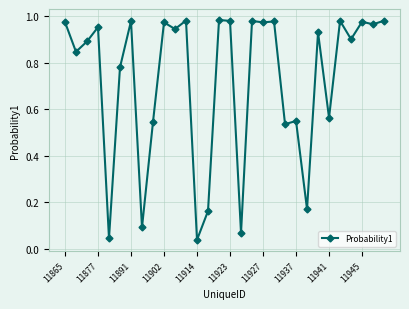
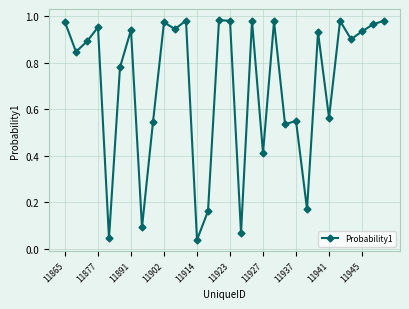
  {
    "11865": 0.98,
    "11877": 0.95,
-   "11891": 0.98,
+   "11891": 0.94,
    "11902": 0.97,
    "11914": 0.04,
    "11923": 0.98,
-   "11927": 0.97,
+   "11927": 0.41,
    "11937": 0.55,
    "11941": 0.56,
-   "11945": 0.98
+   "11945": 0.94
  }
